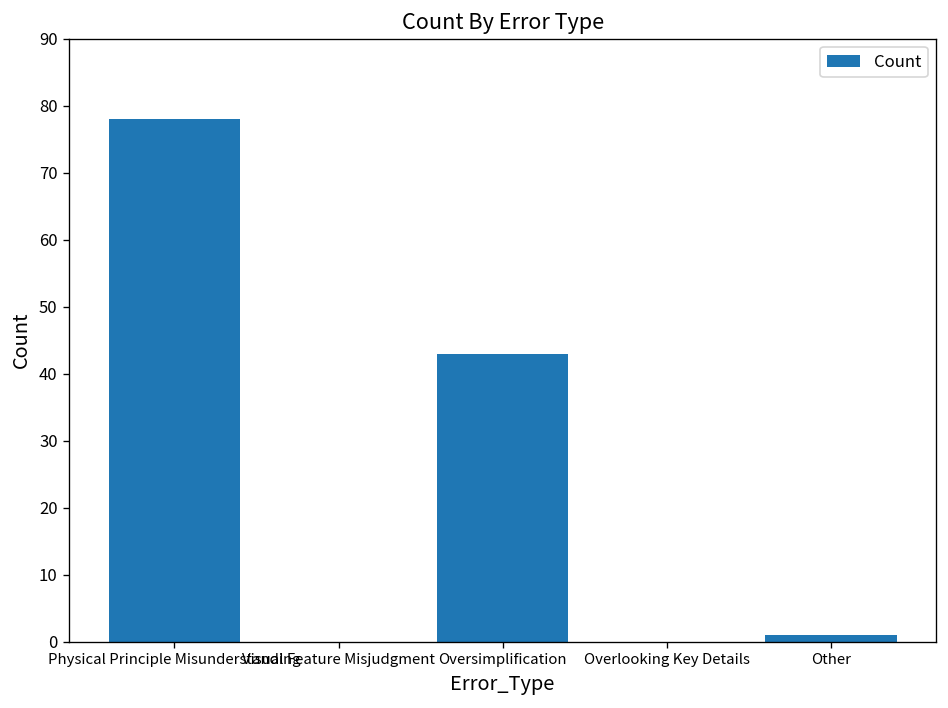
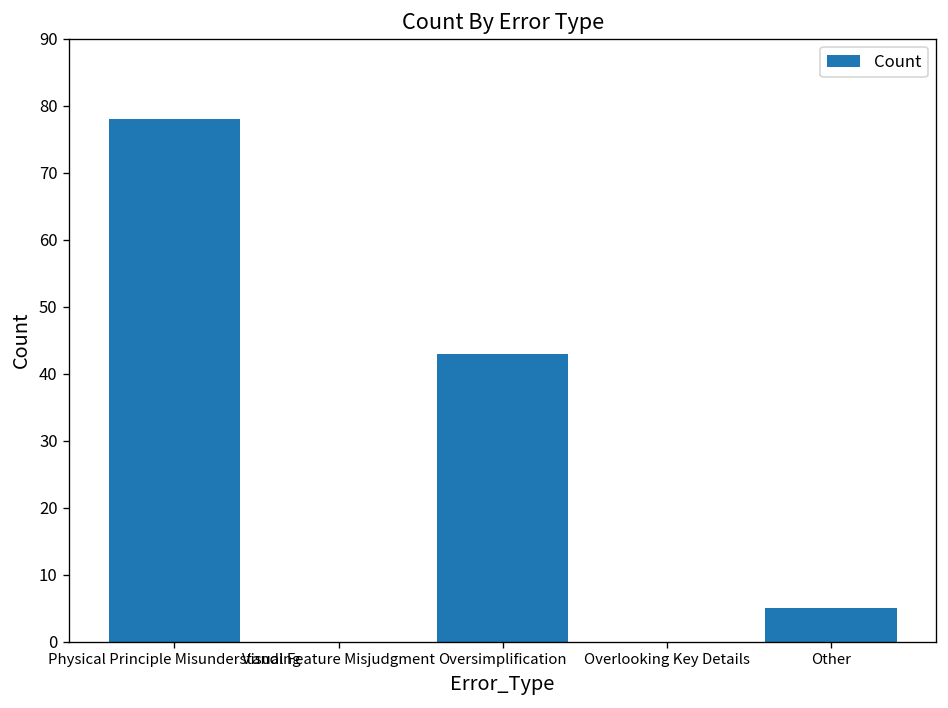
  {
    "Oversimplification": 43,
    "Overlooking Key Details": 0,
-   "Other": 1
+   "Other": 5
  }
